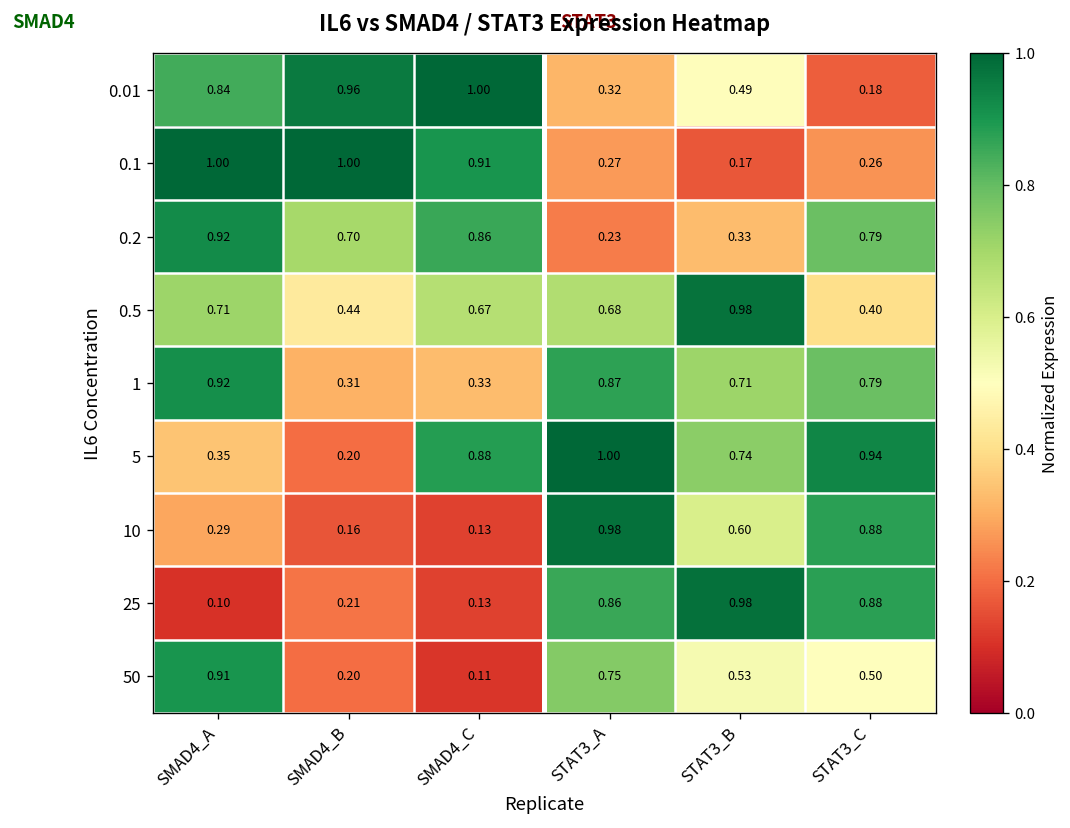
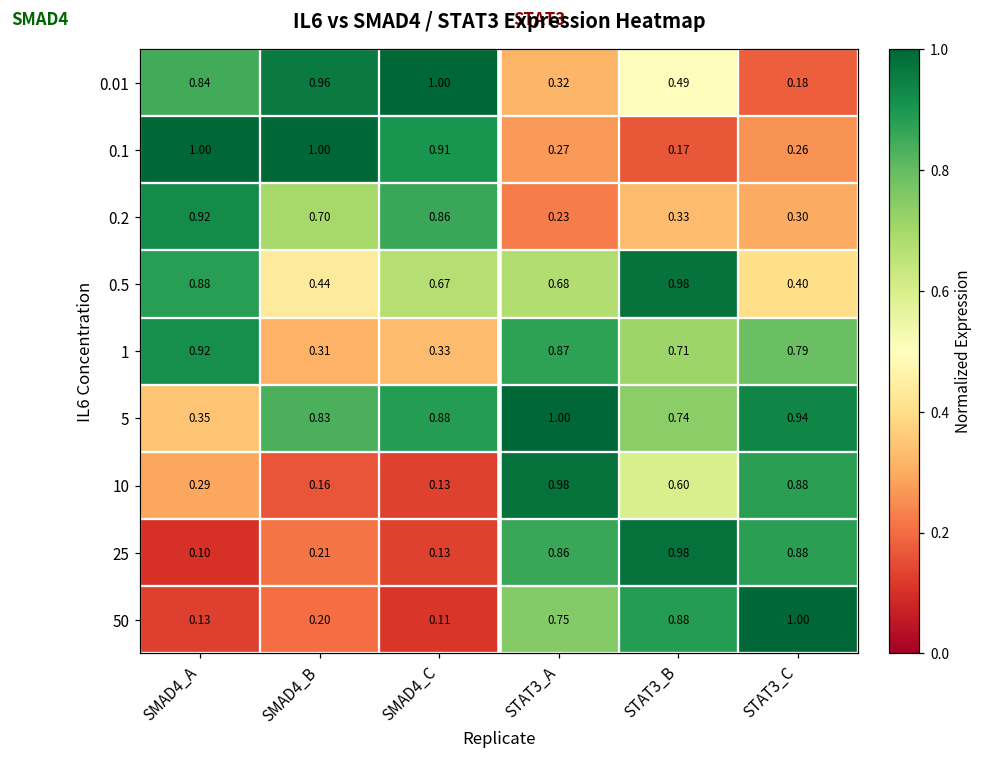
  {
    "0.01": {
      "SMAD4_A": 0.84,
      "SMAD4_B": 0.96,
      "SMAD4_C": 1.00,
      "STAT3_A": 0.32,
      "STAT3_B": 0.49,
      "STAT3_C": 0.18
    },
    "0.1": {
      "SMAD4_A": 1.00,
      "SMAD4_B": 1.00,
      "SMAD4_C": 0.91,
      "STAT3_A": 0.27,
      "STAT3_B": 0.17,
      "STAT3_C": 0.26
    },
    "0.2": {
      "SMAD4_A": 0.92,
      "SMAD4_B": 0.70,
      "SMAD4_C": 0.86,
      "STAT3_A": 0.23,
      "STAT3_B": 0.33,
-     "STAT3_C": 0.79
+     "STAT3_C": 0.30
    },
    "0.5": {
-     "SMAD4_A": 0.71,
+     "SMAD4_A": 0.88,
      "SMAD4_B": 0.44,
      "SMAD4_C": 0.67,
      "STAT3_A": 0.68,
      "STAT3_B": 0.98,
      "STAT3_C": 0.40
    },
    "1": {
      "SMAD4_A": 0.92,
      "SMAD4_B": 0.31,
      "SMAD4_C": 0.33,
      "STAT3_A": 0.87,
      "STAT3_B": 0.71,
      "STAT3_C": 0.79
    },
    "5": {
      "SMAD4_A": 0.35,
-     "SMAD4_B": 0.20,
+     "SMAD4_B": 0.83,
      "SMAD4_C": 0.88,
      "STAT3_A": 1.00,
      "STAT3_B": 0.74,
      "STAT3_C": 0.94
    },
    "10": {
      "SMAD4_A": 0.29,
      "SMAD4_B": 0.16,
      "SMAD4_C": 0.13,
      "STAT3_A": 0.98,
      "STAT3_B": 0.60,
      "STAT3_C": 0.88
    },
    "25": {
      "SMAD4_A": 0.10,
      "SMAD4_B": 0.21,
      "SMAD4_C": 0.13,
      "STAT3_A": 0.86,
      "STAT3_B": 0.98,
      "STAT3_C": 0.88
    },
    "50": {
-     "SMAD4_A": 0.91,
+     "SMAD4_A": 0.13,
      "SMAD4_B": 0.20,
      "SMAD4_C": 0.11,
      "STAT3_A": 0.75,
-     "STAT3_B": 0.53,
-     "STAT3_C": 0.50
+     "STAT3_B": 0.88,
+     "STAT3_C": 1.00
    }
  }
